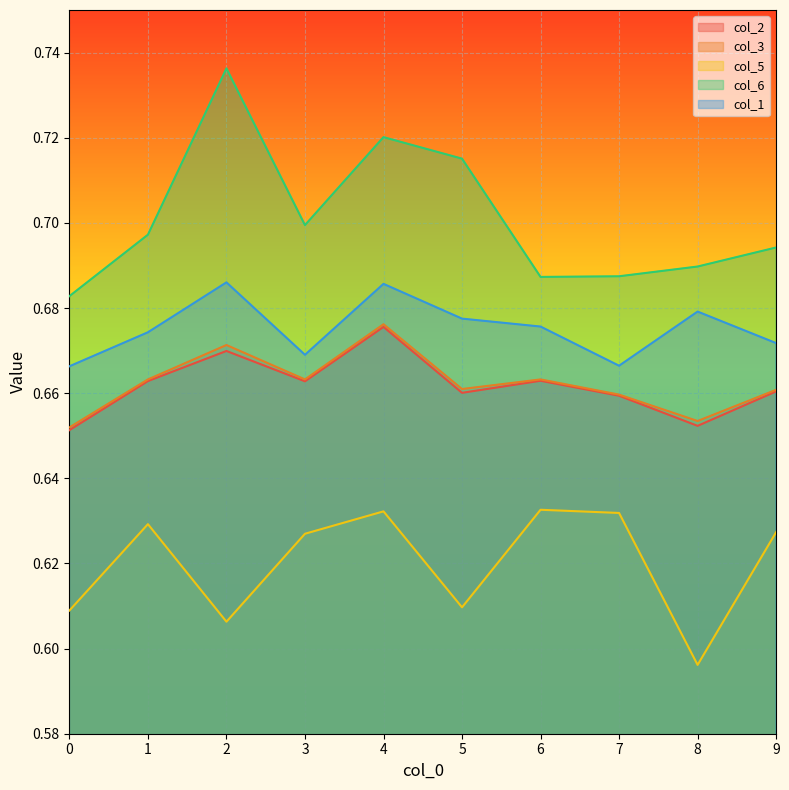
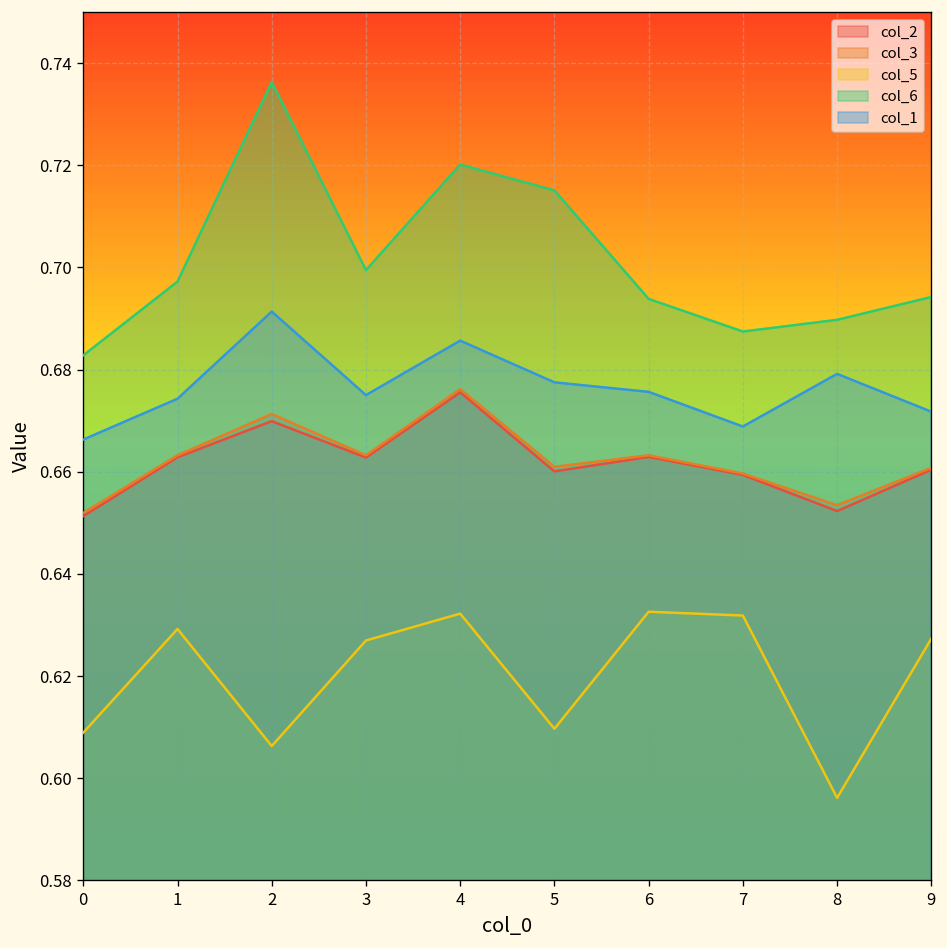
  {
    "col_6": {
      "0": 0.683,
      "1": 0.697,
      "2": 0.736,
      "3": 0.699,
      "4": 0.720,
      "5": 0.715,
-     "6": 0.687,
+     "6": 0.694,
      "7": 0.687,
      "8": 0.690,
      "9": 0.694
    },
    "col_1": {
      "0": 0.666,
      "1": 0.674,
-     "2": 0.686,
-     "3": 0.669,
+     "2": 0.691,
+     "3": 0.675,
      "4": 0.686,
      "5": 0.678,
      "6": 0.676,
-     "7": 0.666,
+     "7": 0.669,
      "8": 0.679,
      "9": 0.672
    }
  }
